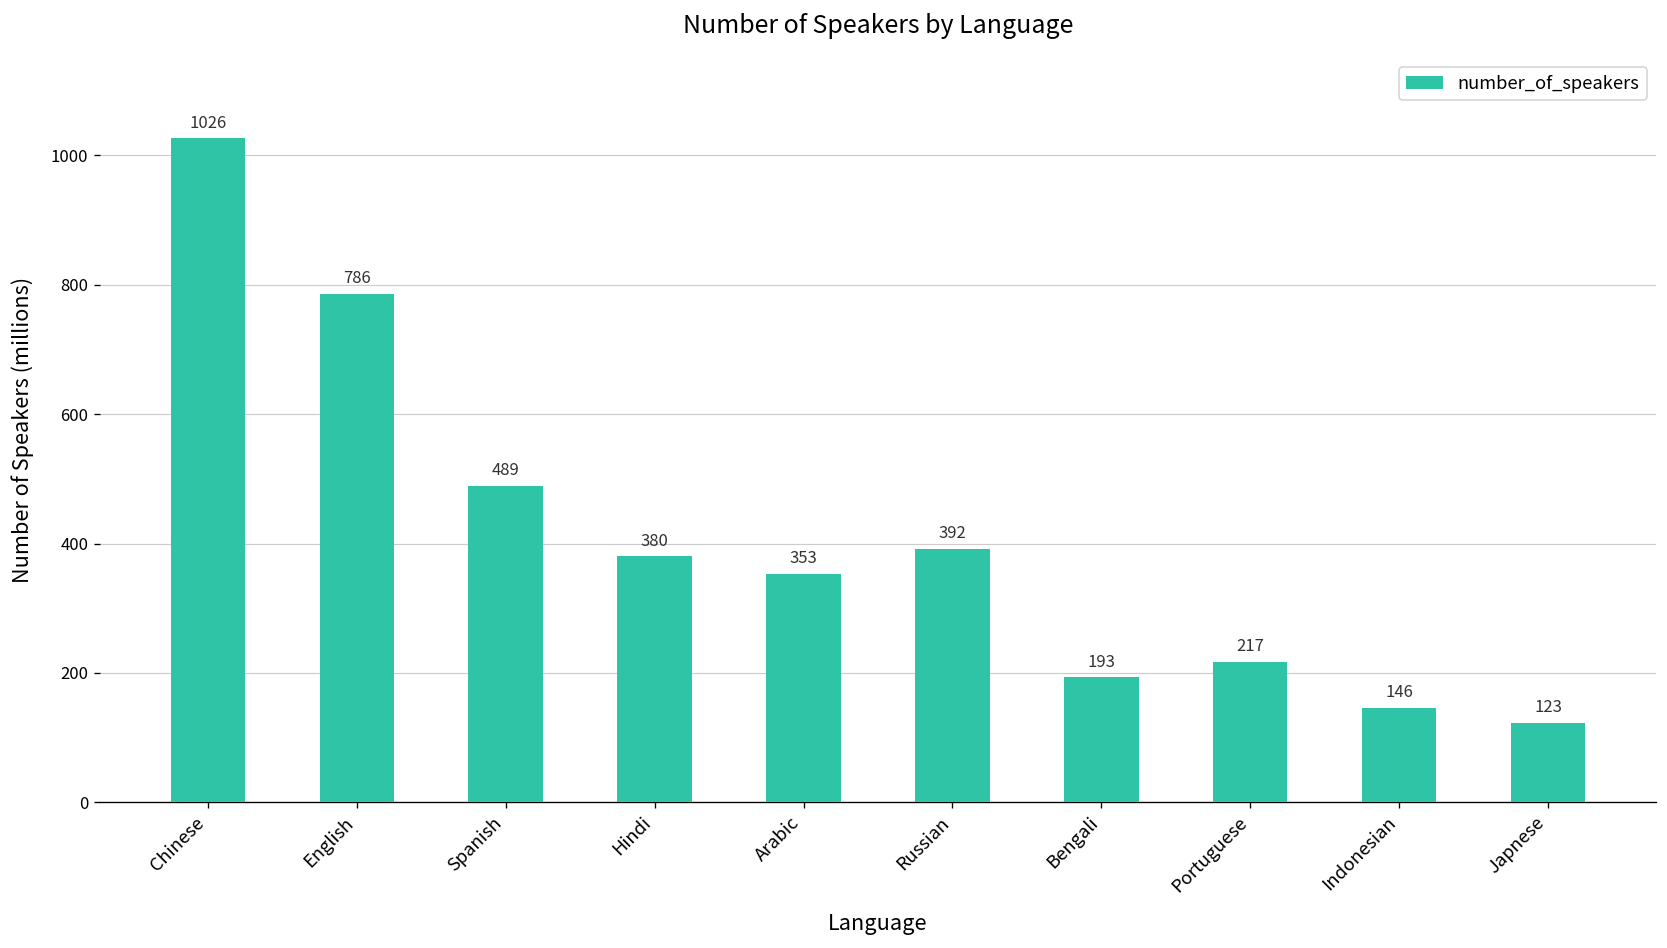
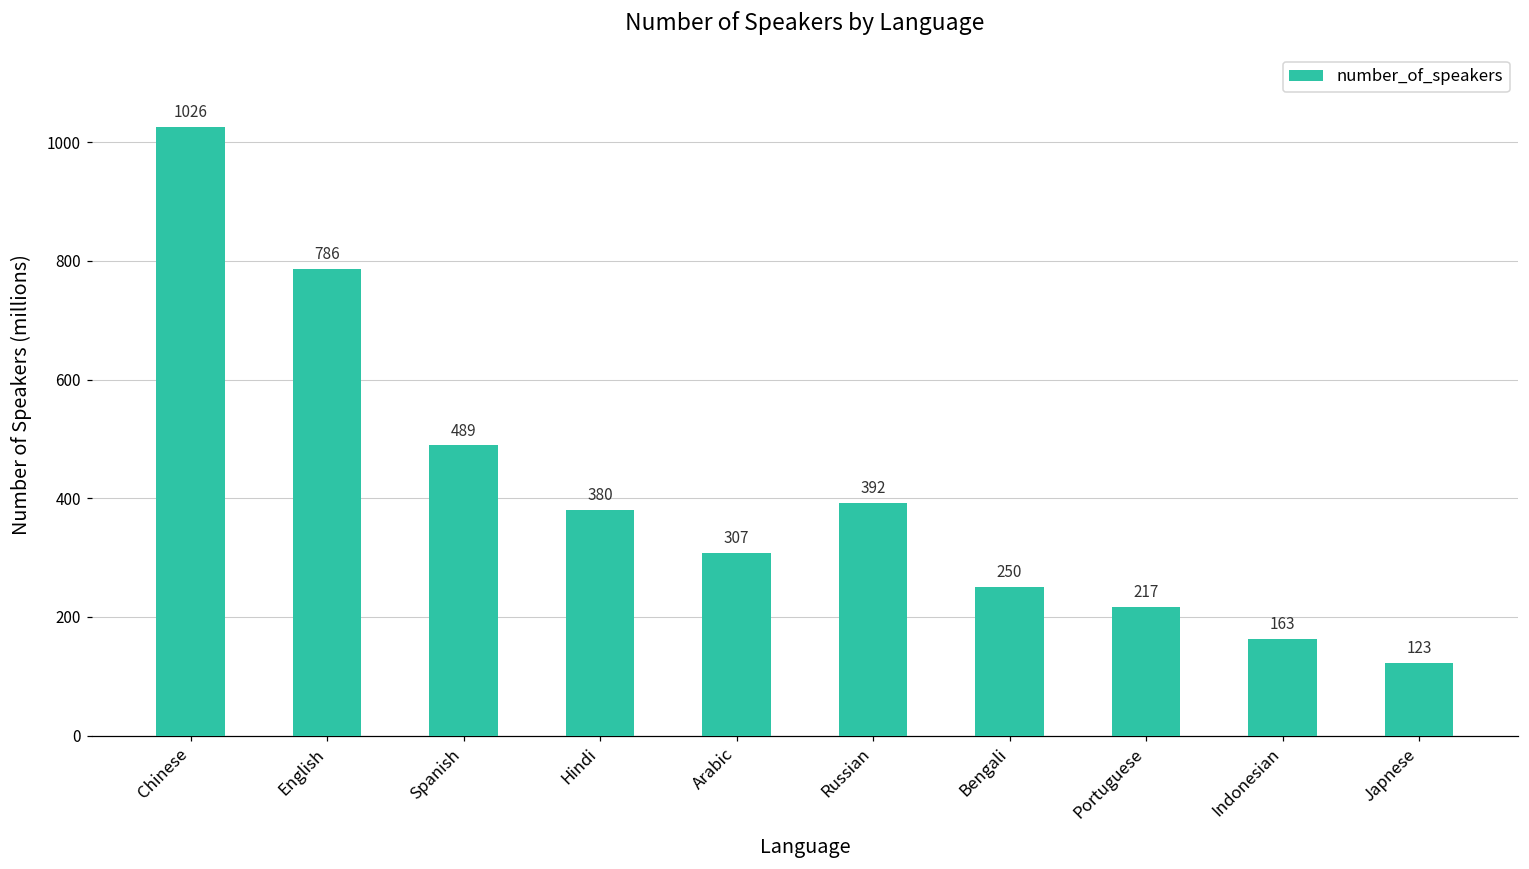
  {
    "Chinese": 1026,
    "English": 786,
    "Spanish": 489,
    "Hindi": 380,
-   "Arabic": 353,
+   "Arabic": 307,
    "Russian": 392,
-   "Bengali": 193,
+   "Bengali": 250,
    "Portuguese": 217,
-   "Indonesian": 146,
+   "Indonesian": 163,
    "Japnese": 123
  }
